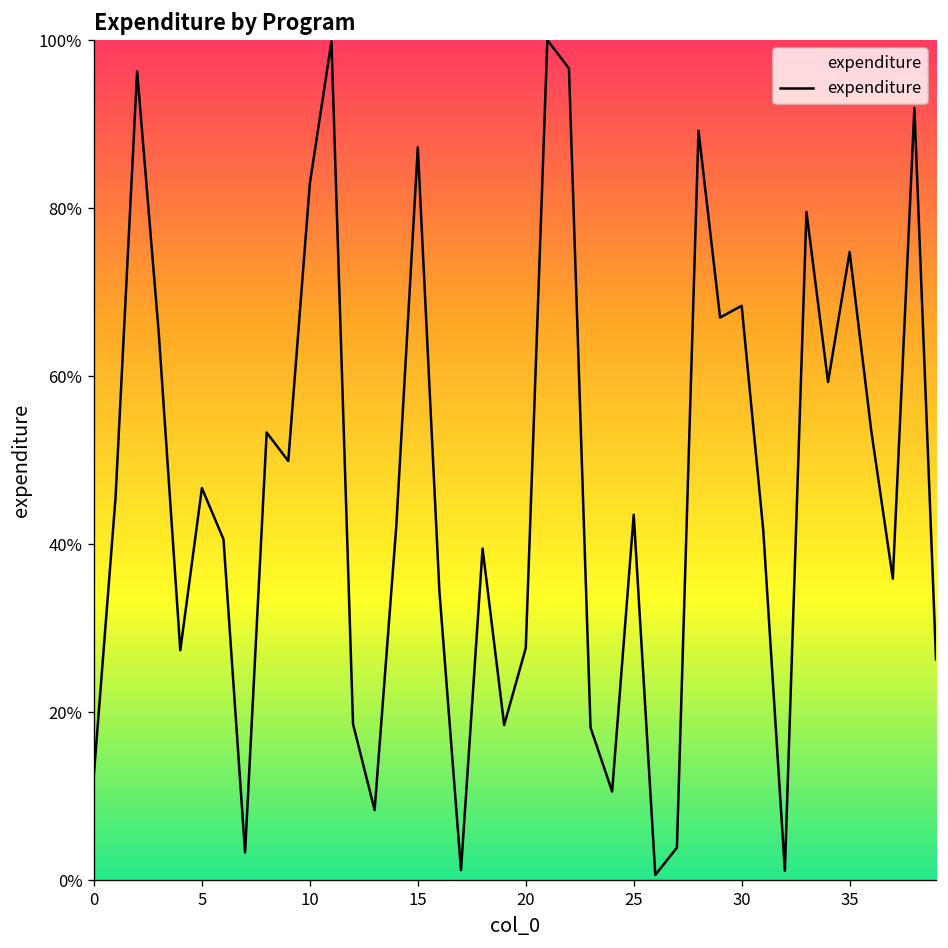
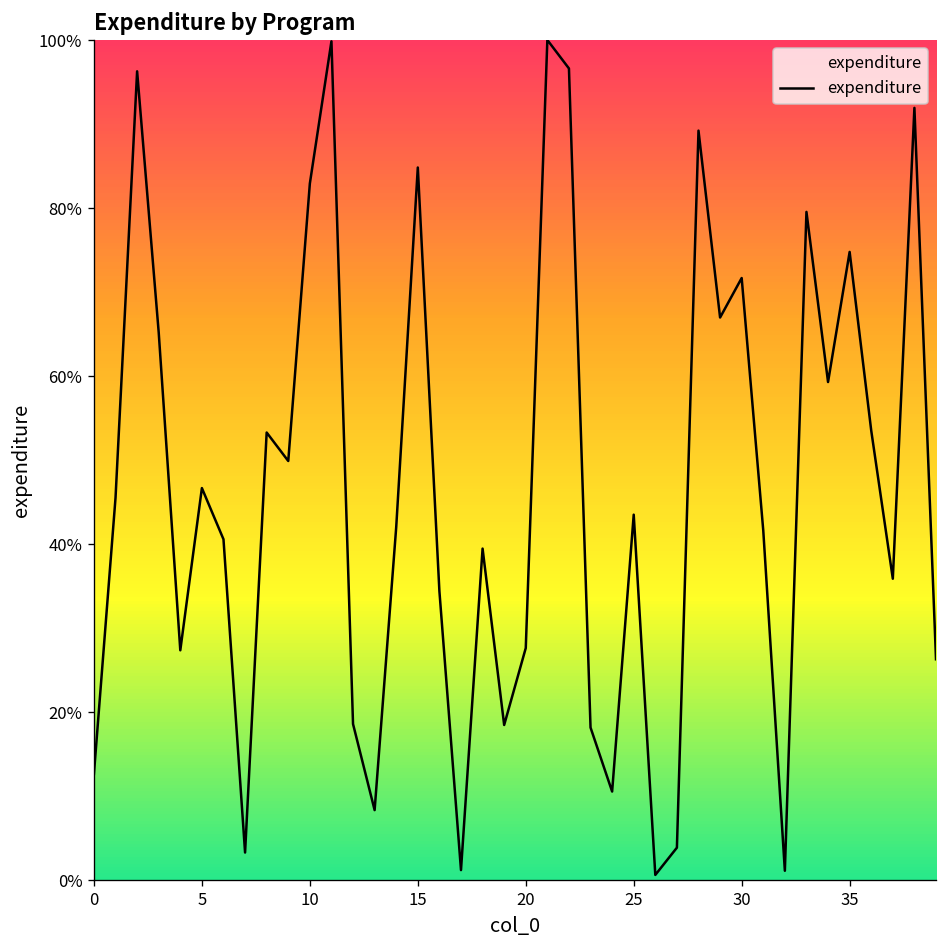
  {
    "0": "13%",
    "5": "47%",
    "10": "83%",
-   "15": "87%",
+   "15": "85%",
    "20": "28%",
    "25": "44%",
-   "30": "68%",
+   "30": "72%",
    "35": "75%"
  }
